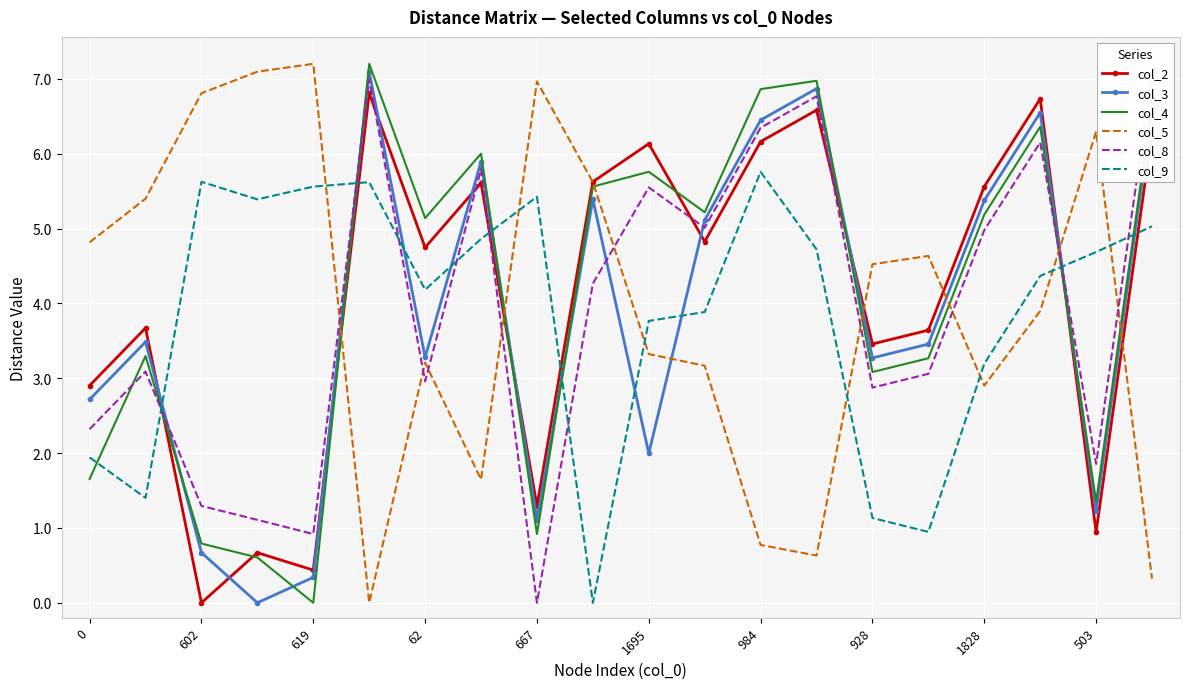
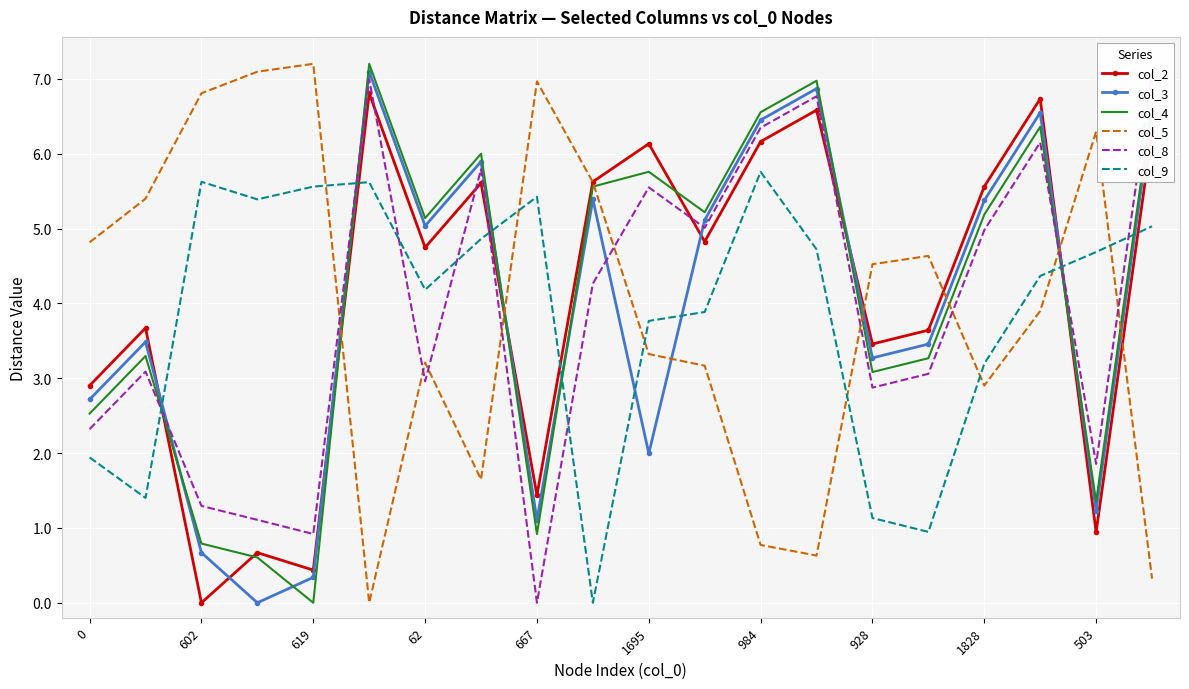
  {
    "col_2": {
      "0": 2.9,
      "602": 0.0,
      "619": 0.4,
      "62": 4.7,
-     "667": 1.3,
+     "667": 1.4,
      "1695": 6.1,
      "984": 6.2,
      "928": 3.5,
      "1828": 5.6,
      "503": 0.9
    },
    "col_3": {
      "0": 2.7,
      "602": 0.7,
      "619": 0.3,
-     "62": 3.3,
+     "62": 5.0,
      "667": 1.1,
      "1695": 2.0,
      "984": 6.5,
      "928": 3.3,
      "1828": 5.4,
      "503": 1.2
    },
    "col_4": {
-     "0": 1.7,
+     "0": 2.5,
      "602": 0.8,
      "619": 0.0,
      "62": 5.1,
      "667": 0.9,
      "1695": 5.8,
-     "984": 6.9,
+     "984": 6.6,
      "928": 3.1,
      "1828": 5.2,
      "503": 1.4
    },
    "col_5": {
      "0": 4.8,
      "602": 6.8,
      "619": 7.2,
      "62": 3.2,
      "667": 7.0,
      "1695": 3.3,
      "984": 0.8,
      "928": 4.5,
      "1828": 2.9,
      "503": 6.3
    },
    "col_8": {
      "0": 2.3,
      "602": 1.3,
      "619": 0.9,
      "62": 3.0,
      "667": 0.0,
      "1695": 5.6,
      "984": 6.3,
      "928": 2.9,
      "1828": 5.0,
      "503": 1.9
    },
    "col_9": {
      "0": 1.9,
      "602": 5.6,
      "619": 5.6,
      "62": 4.2,
      "667": 5.4,
      "1695": 3.8,
      "984": 5.8,
      "928": 1.1,
      "1828": 3.2,
      "503": 4.7
    }
  }
